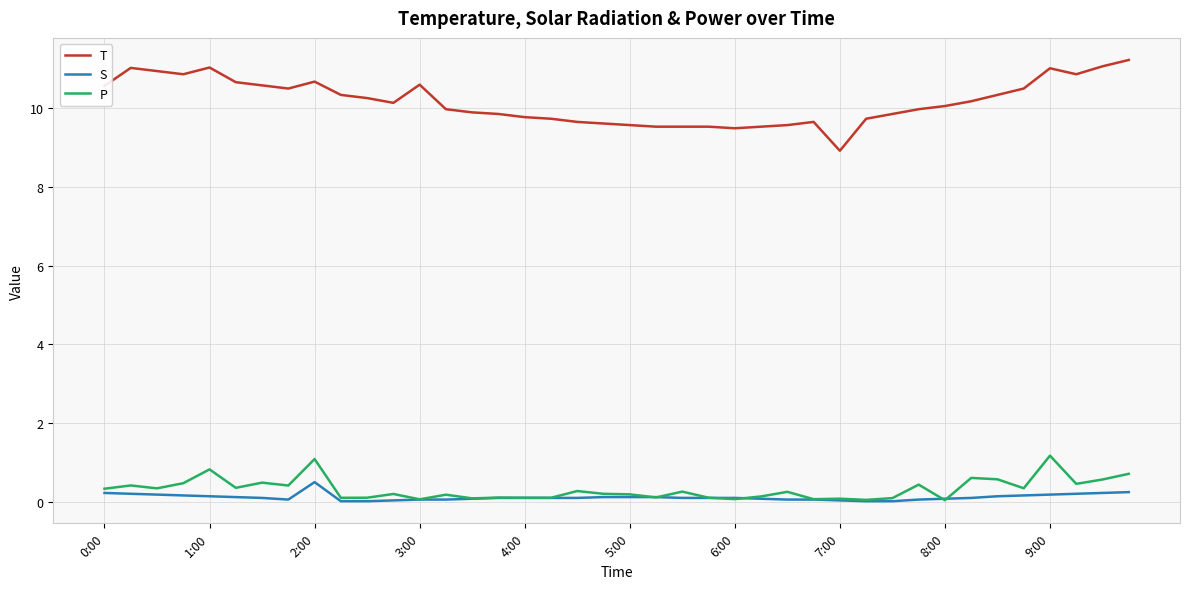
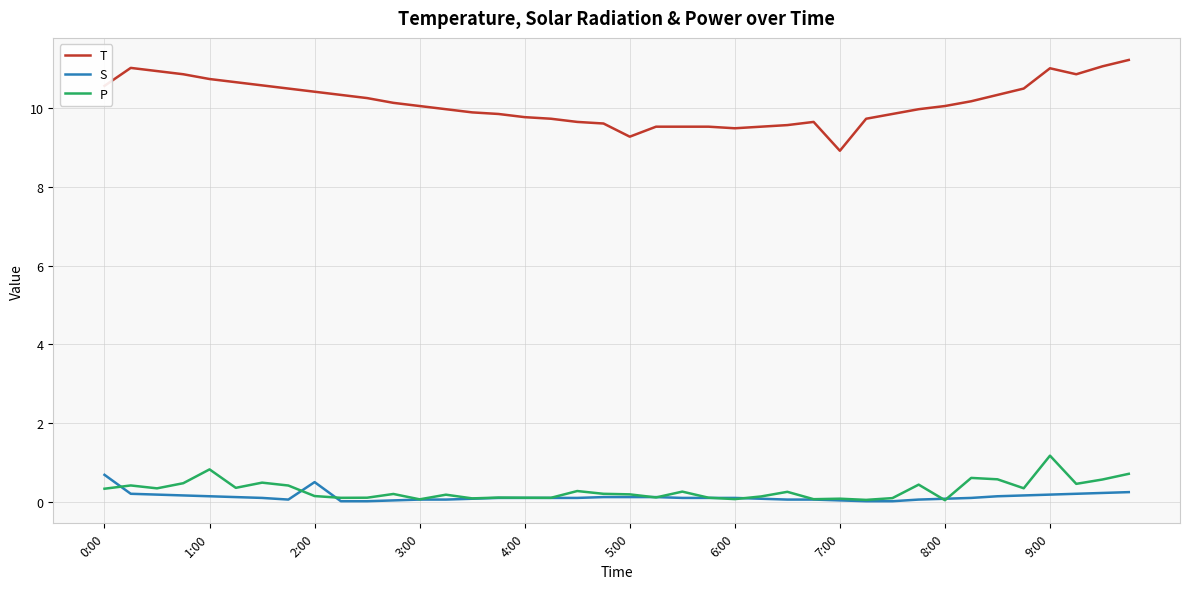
  {
    "T": {
-     "1:00": 11.0,
-     "2:00": 10.7,
-     "3:00": 10.6,
+     "1:00": 10.7,
+     "2:00": 10.4,
+     "3:00": 10.1,
      "4:00": 9.8,
-     "5:00": 9.6,
+     "5:00": 9.3,
      "6:00": 9.5,
      "7:00": 8.9,
      "8:00": 10.1,
      "9:00": 11.0
    },
    "S": {
-     "0:00": 0.2,
+     "0:00": 0.7,
      "1:00": 0.1,
      "2:00": 0.5,
      "5:00": 0.1,
      "9:00": 0.2
    },
    "P": {
      "0:00": 0.3,
      "1:00": 0.8,
-     "2:00": 1.1,
+     "2:00": 0.1,
      "5:00": 0.2,
      "9:00": 1.2
    }
  }
